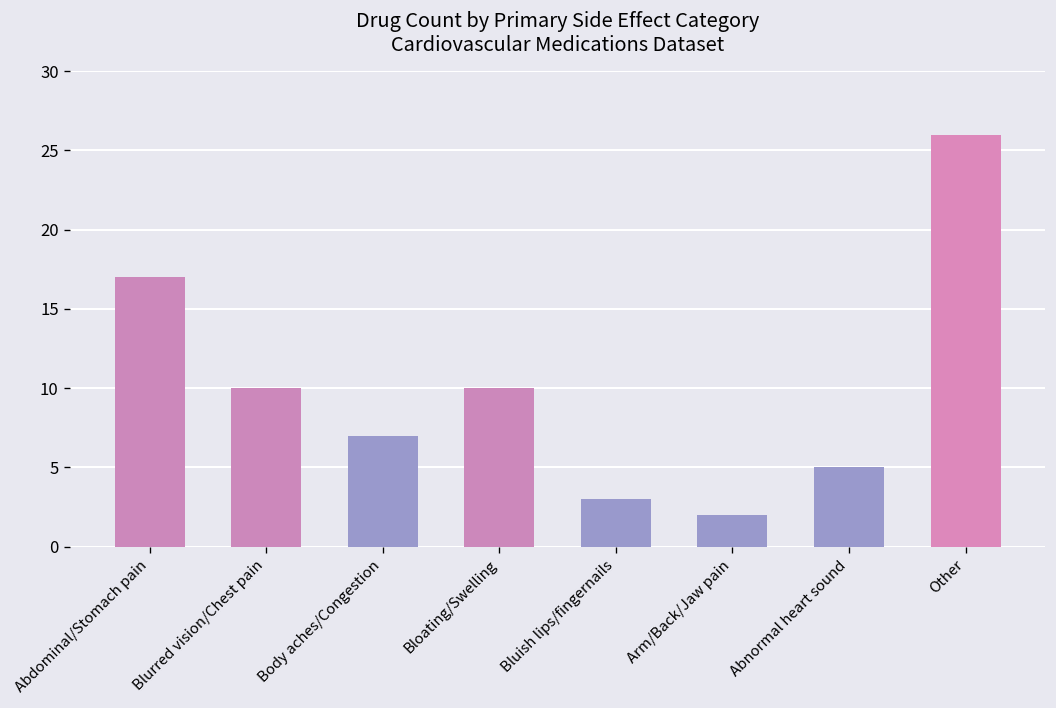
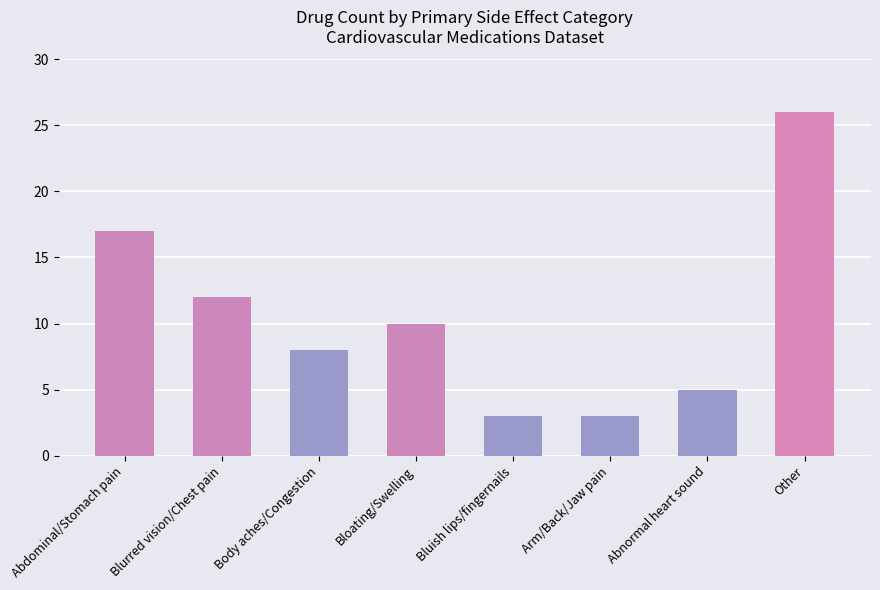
  {
    "Abdominal/Stomach pain": 17,
-   "Blurred vision/Chest pain": 10,
-   "Body aches/Congestion": 7,
+   "Blurred vision/Chest pain": 12,
+   "Body aches/Congestion": 8,
    "Bloating/Swelling": 10,
    "Bluish lips/fingernails": 3,
-   "Arm/Back/Jaw pain": 2,
+   "Arm/Back/Jaw pain": 3,
    "Abnormal heart sound": 5,
    "Other": 26
  }
